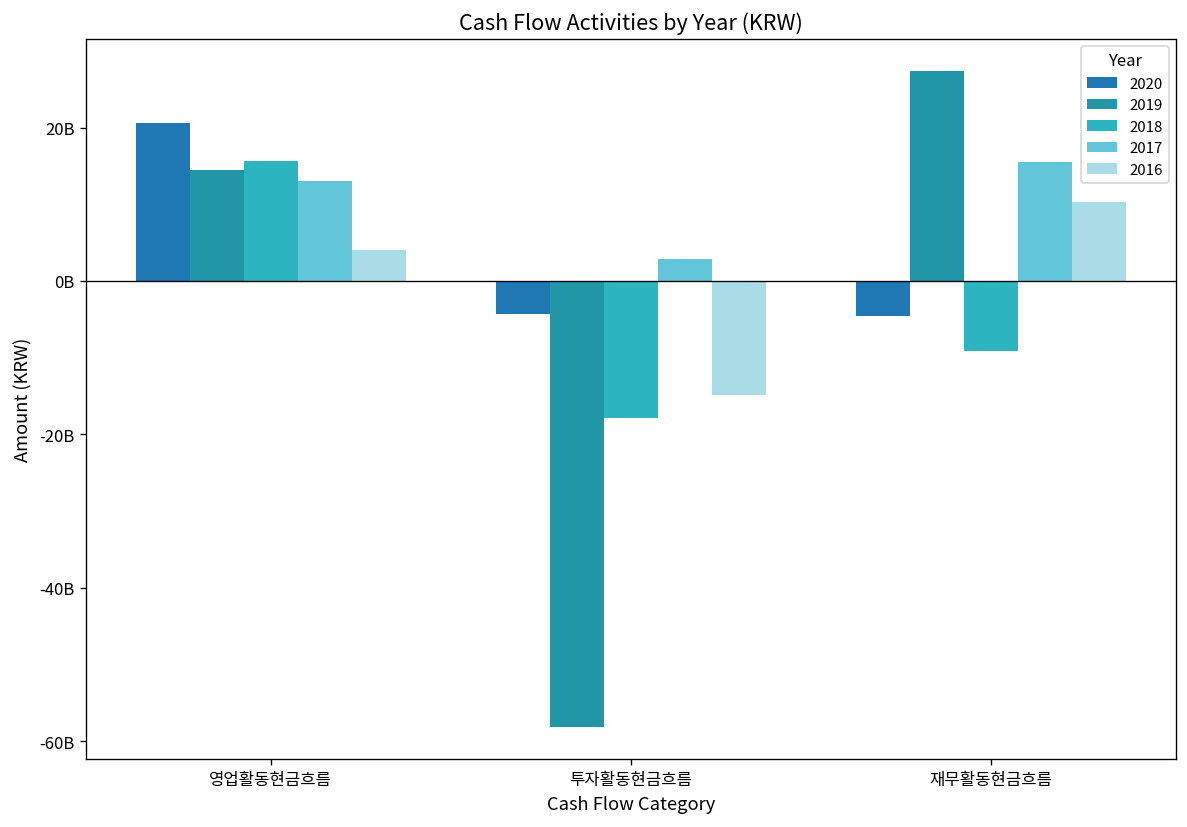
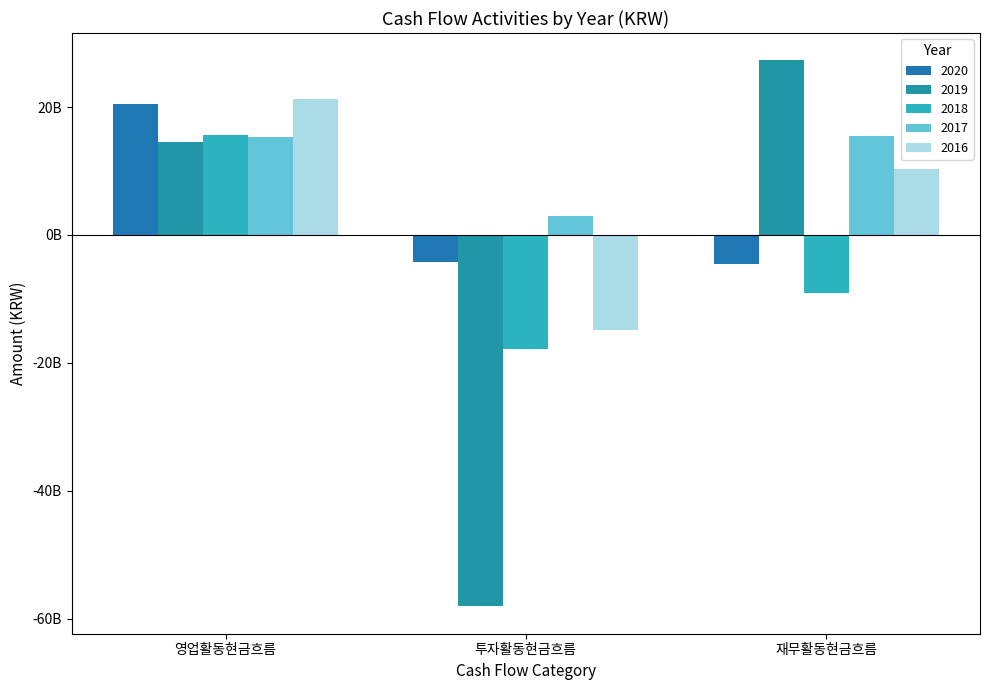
  {
    "2017": {
-     "영업활동현금흐름": 13000000000,
+     "영업활동현금흐름": 15000000000,
      "투자활동현금흐름": 3000000000,
      "재무활동현금흐름": 15000000000
    },
    "2016": {
-     "영업활동현금흐름": 4000000000,
+     "영업활동현금흐름": 21000000000,
      "투자활동현금흐름": -15000000000,
      "재무활동현금흐름": 10000000000
    }
  }
